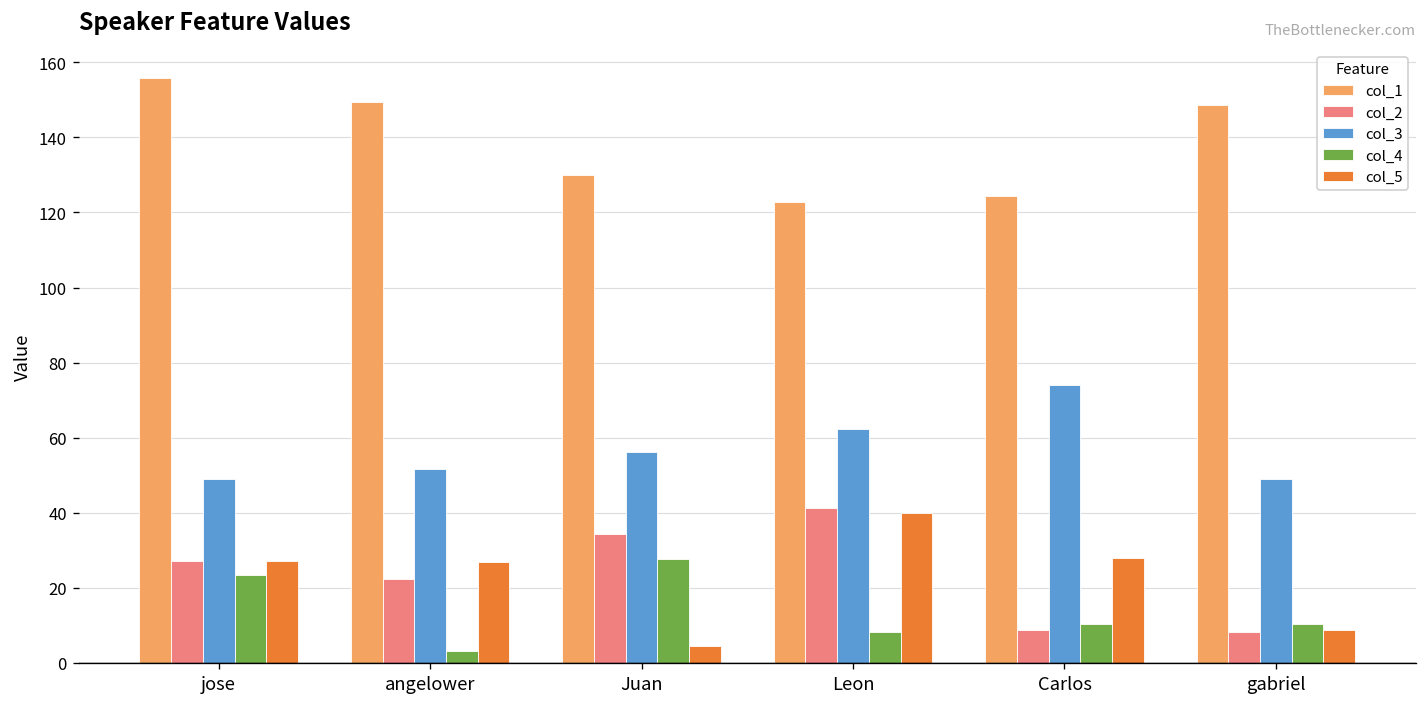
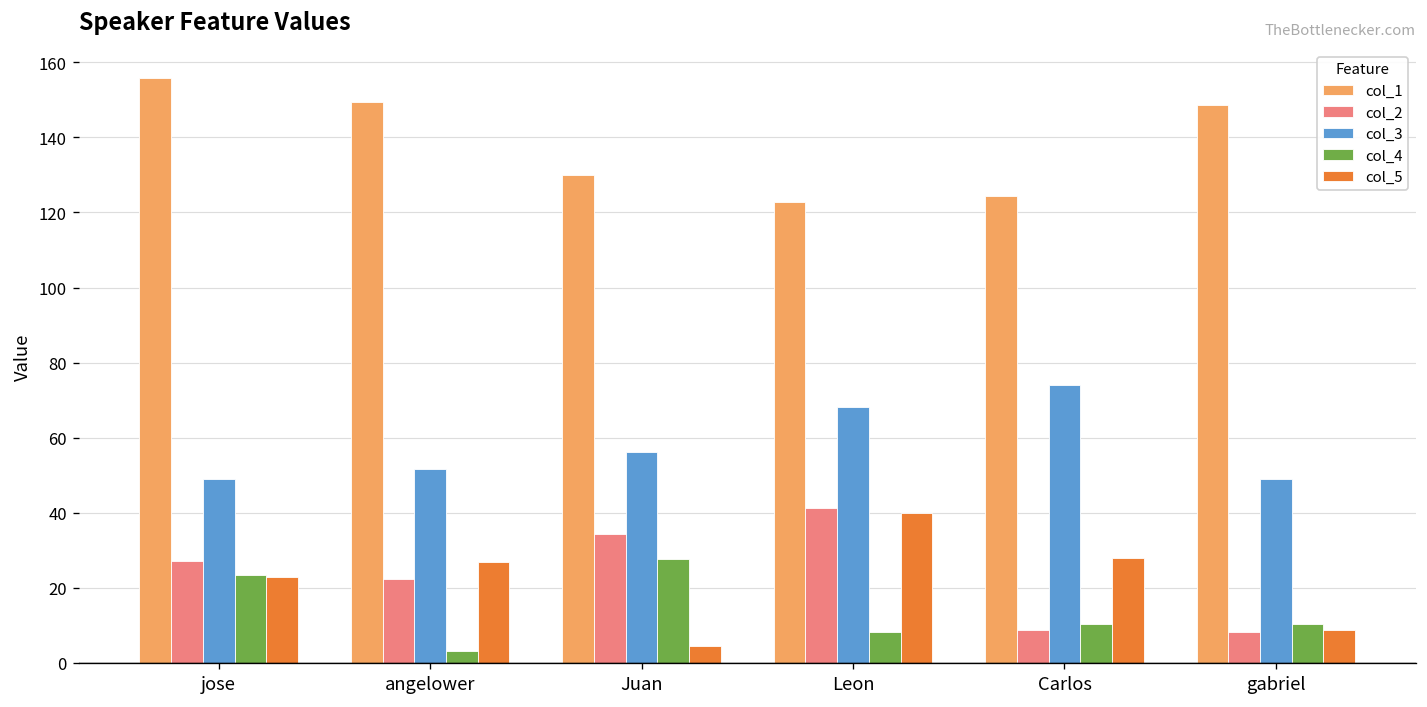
  {
    "col_3": {
      "jose": 49,
      "angelower": 52,
      "Juan": 56,
-     "Leon": 62,
+     "Leon": 68,
      "Carlos": 74,
      "gabriel": 49
    },
    "col_4": {
      "jose": 23,
      "angelower": 3,
      "Juan": 28,
      "Leon": 8,
      "Carlos": 10,
      "gabriel": 10
    },
    "col_5": {
-     "jose": 27,
+     "jose": 23,
      "angelower": 27,
      "Juan": 4,
      "Leon": 40,
      "Carlos": 28,
      "gabriel": 9
    }
  }
